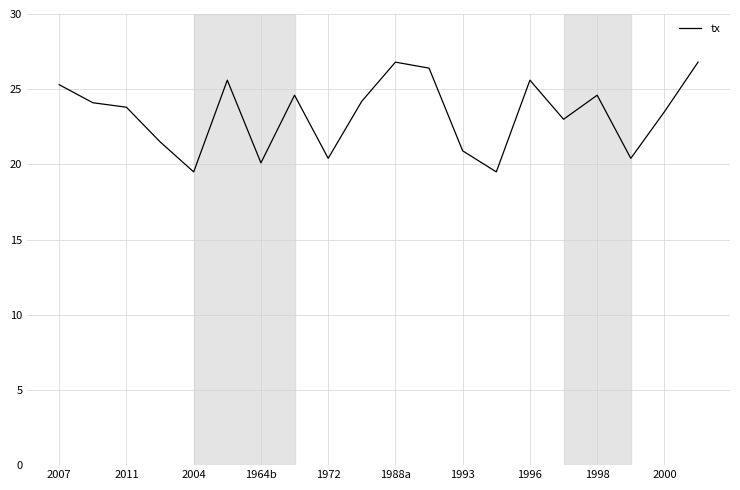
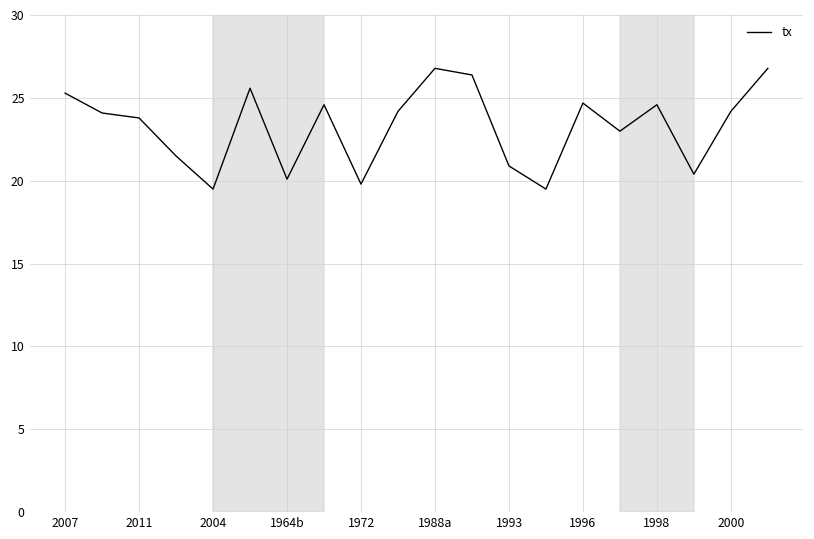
  {
    "2007": 25.3,
    "2011": 23.8,
    "2004": 19.5,
    "1964b": 20.1,
-   "1972": 20.4,
+   "1972": 19.8,
    "1988a": 26.8,
    "1993": 20.9,
-   "1996": 25.6,
+   "1996": 24.7,
    "1998": 24.6,
-   "2000": 23.5
+   "2000": 24.2
  }
